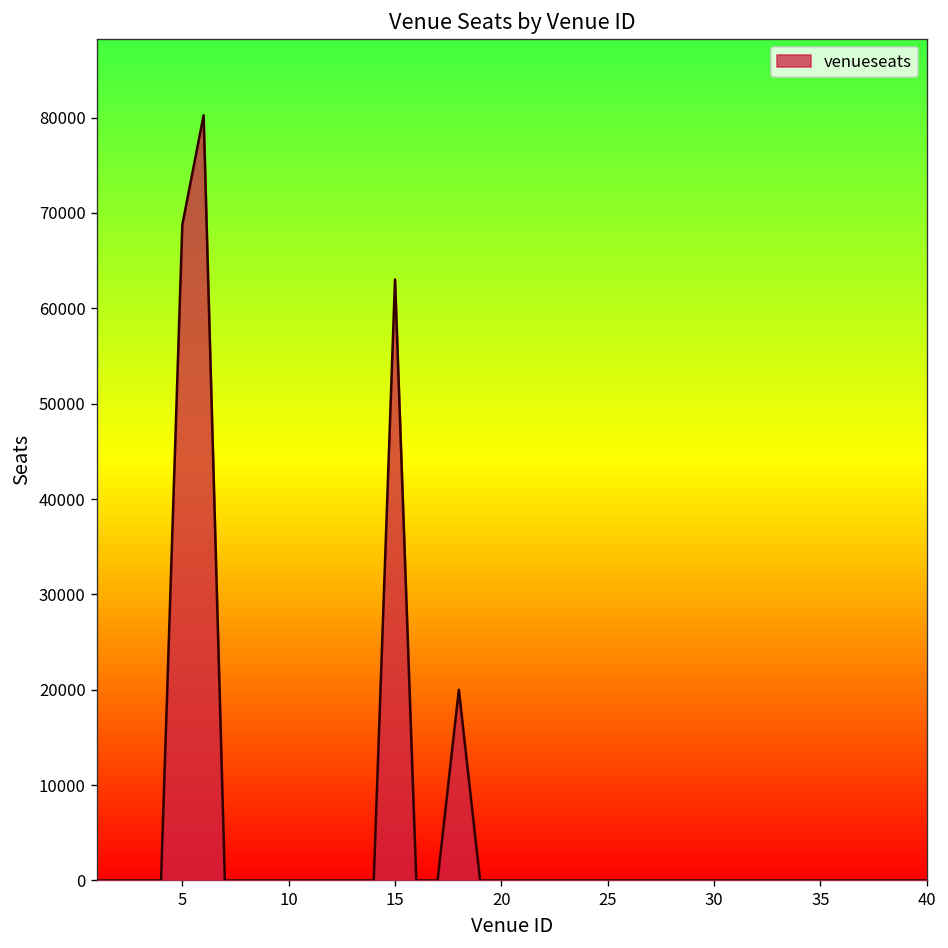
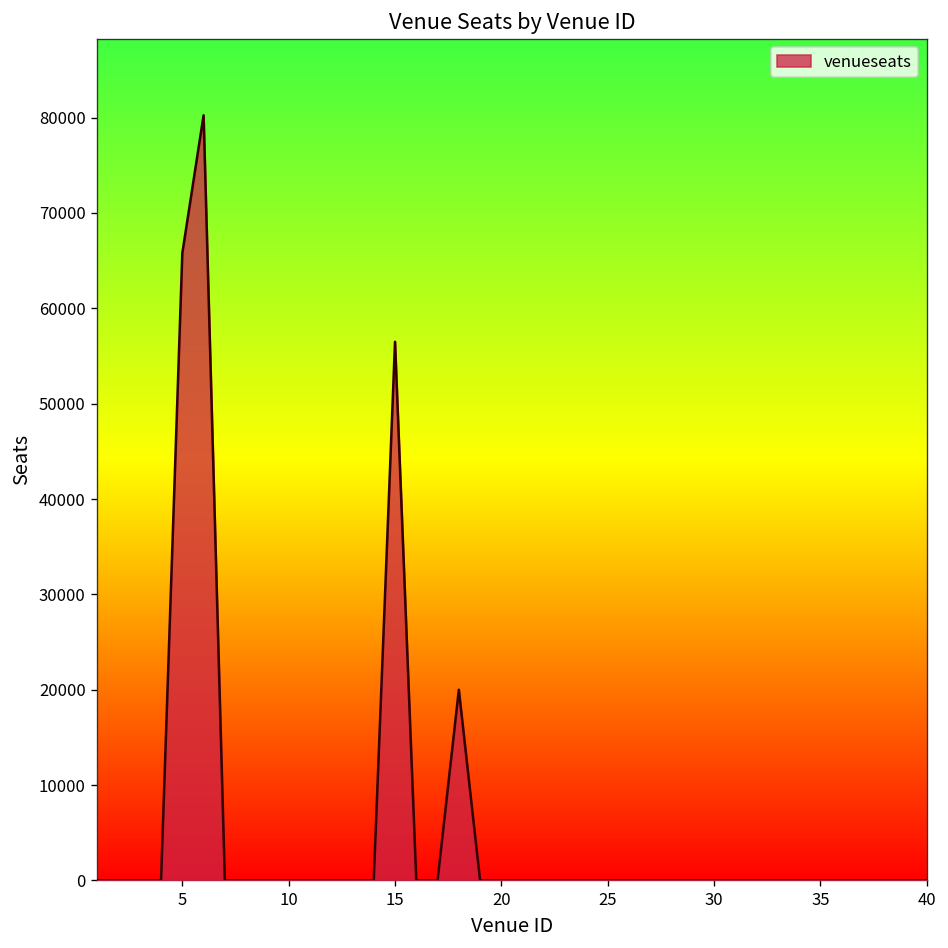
  {
-   "5": 69000,
+   "5": 66000,
    "10": 0,
-   "15": 63000,
+   "15": 56000,
    "20": 0,
    "25": 0,
    "30": 0,
    "35": 0,
    "40": 0
  }
